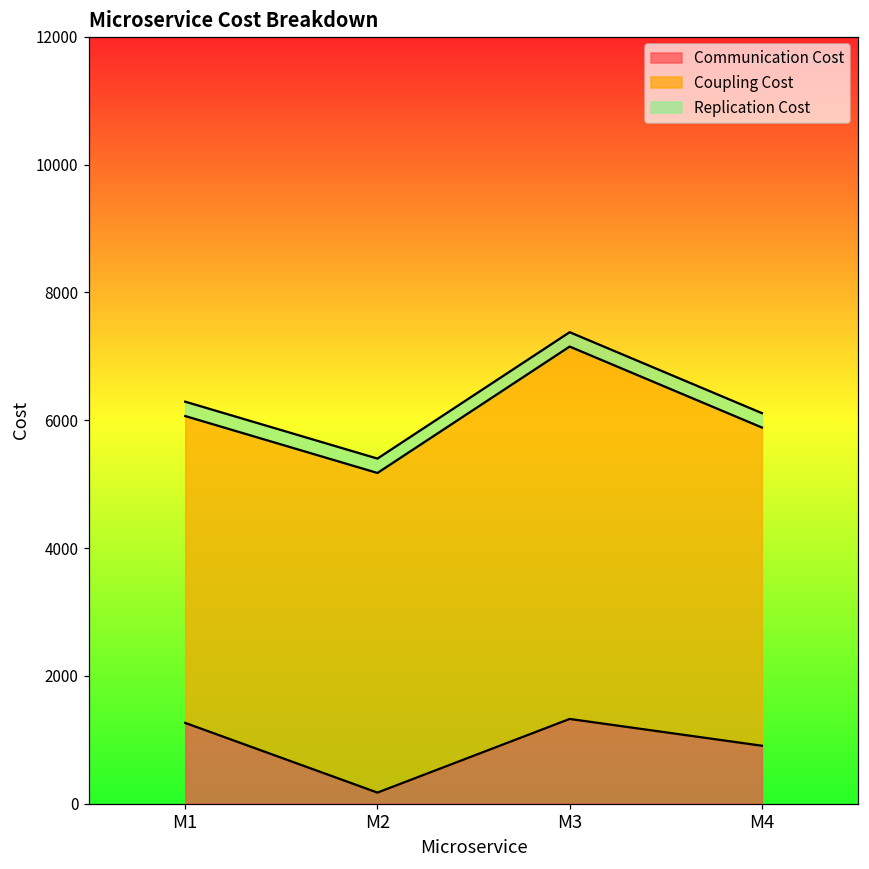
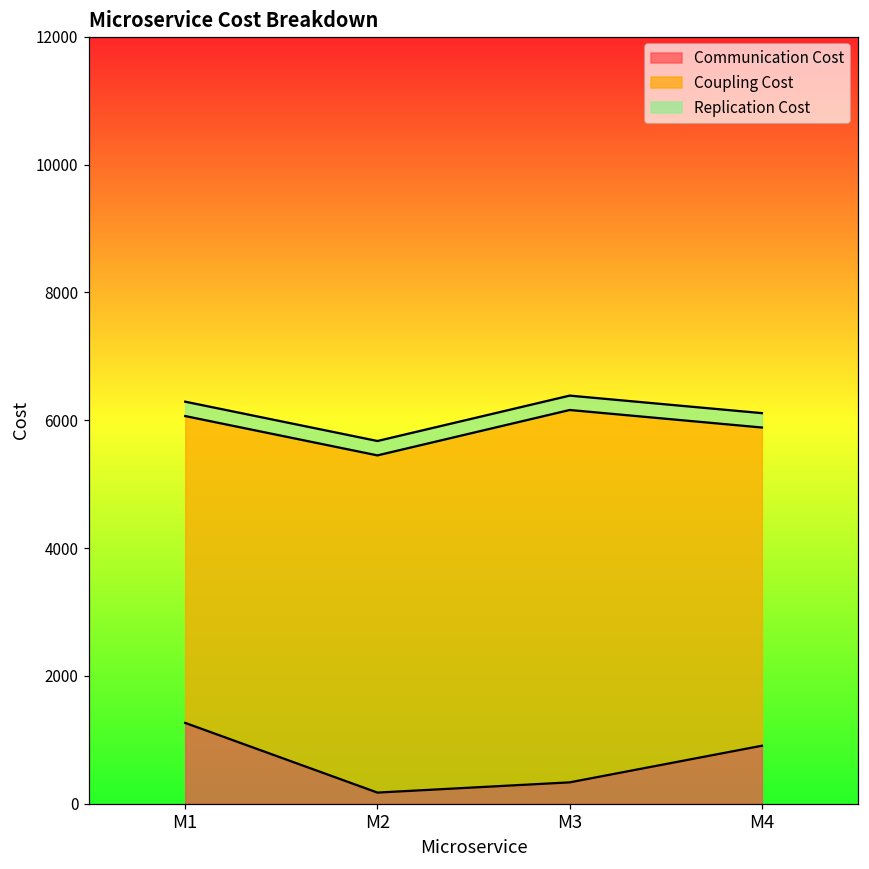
  {
    "Communication Cost": {
      "M1": 1300,
      "M2": 200,
-     "M3": 1300,
+     "M3": 300,
      "M4": 900
    },
    "Coupling Cost": {
      "M1": 4800,
-     "M2": 5000,
+     "M2": 5300,
      "M3": 5800,
      "M4": 5000
    },
    "Replication Cost": {
      "M1": 200,
      "M2": 200,
      "M3": 200,
      "M4": 200
    }
  }
